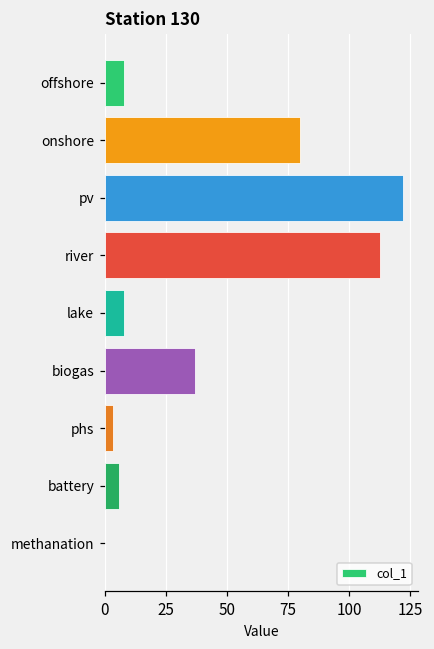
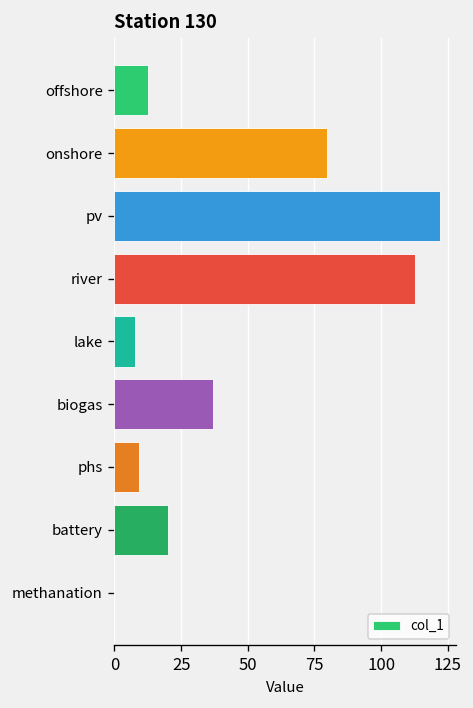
  {
-   "offshore": 8,
+   "offshore": 13,
    "onshore": 80,
    "pv": 122,
    "river": 113,
    "lake": 8,
    "biogas": 37,
-   "phs": 4,
-   "battery": 6,
+   "phs": 9,
+   "battery": 20,
    "methanation": 0
  }
